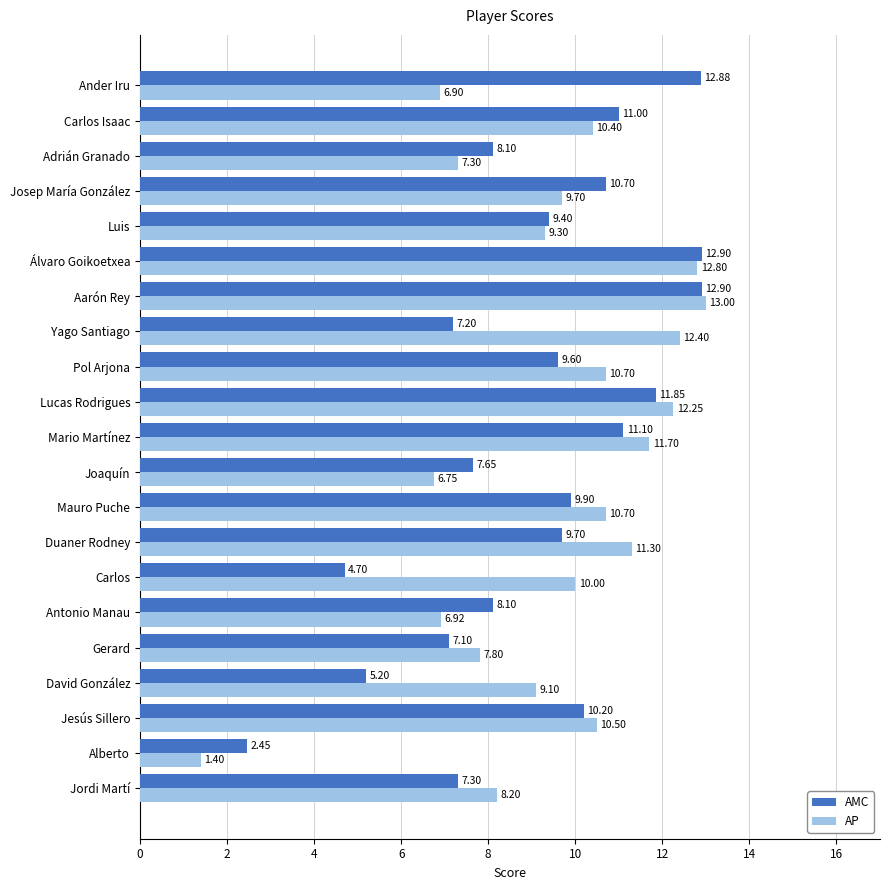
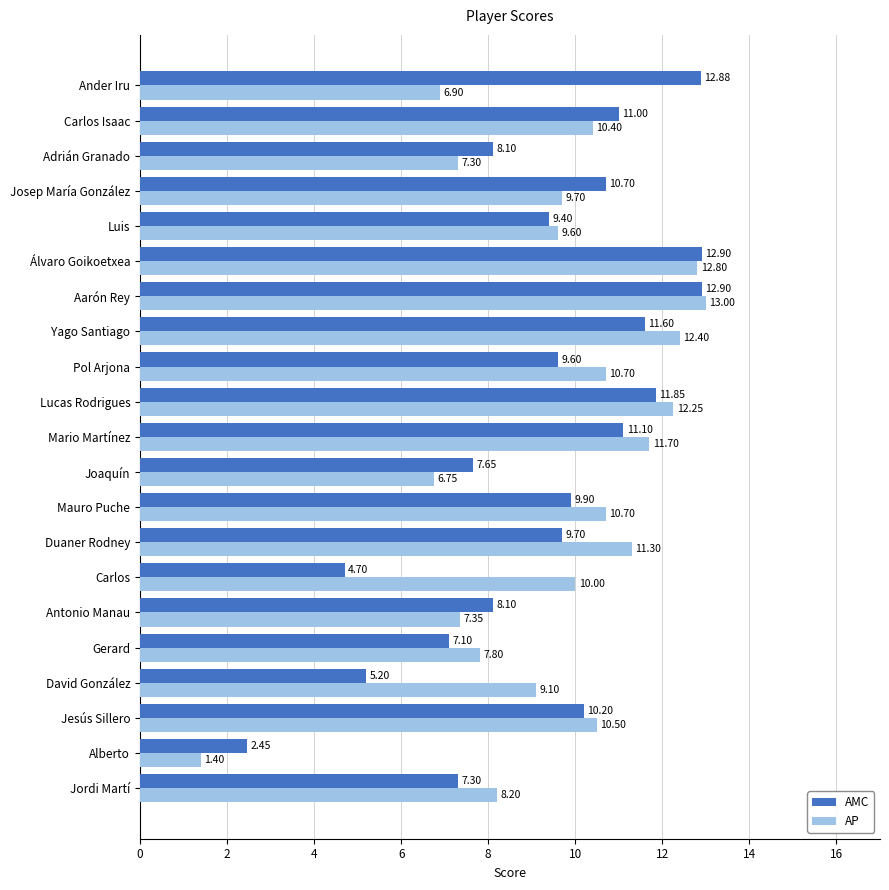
  {
    "AMC": {
      "Ander Iru": 12.88,
      "Carlos Isaac": 11.00,
      "Adrián Granado": 8.10,
      "Josep María González": 10.70,
      "Luis": 9.40,
      "Álvaro Goikoetxea": 12.90,
      "Aarón Rey": 12.90,
-     "Yago Santiago": 7.20,
+     "Yago Santiago": 11.60,
      "Pol Arjona": 9.60,
      "Lucas Rodrigues": 11.85,
      "Mario Martínez": 11.10,
      "Joaquín": 7.65,
      "Mauro Puche": 9.90,
      "Duaner Rodney": 9.70,
      "Carlos": 4.70,
      "Antonio Manau": 8.10,
      "Gerard": 7.10,
      "David González": 5.20,
      "Jesús Sillero": 10.20,
      "Alberto": 2.45,
      "Jordi Martí": 7.30
    },
    "AP": {
      "Ander Iru": 6.90,
      "Carlos Isaac": 10.40,
      "Adrián Granado": 7.30,
      "Josep María González": 9.70,
-     "Luis": 9.30,
+     "Luis": 9.60,
      "Álvaro Goikoetxea": 12.80,
      "Aarón Rey": 13.00,
      "Yago Santiago": 12.40,
      "Pol Arjona": 10.70,
      "Lucas Rodrigues": 12.25,
      "Mario Martínez": 11.70,
      "Joaquín": 6.75,
      "Mauro Puche": 10.70,
      "Duaner Rodney": 11.30,
      "Carlos": 10.00,
-     "Antonio Manau": 6.92,
+     "Antonio Manau": 7.35,
      "Gerard": 7.80,
      "David González": 9.10,
      "Jesús Sillero": 10.50,
      "Alberto": 1.40,
      "Jordi Martí": 8.20
    }
  }
